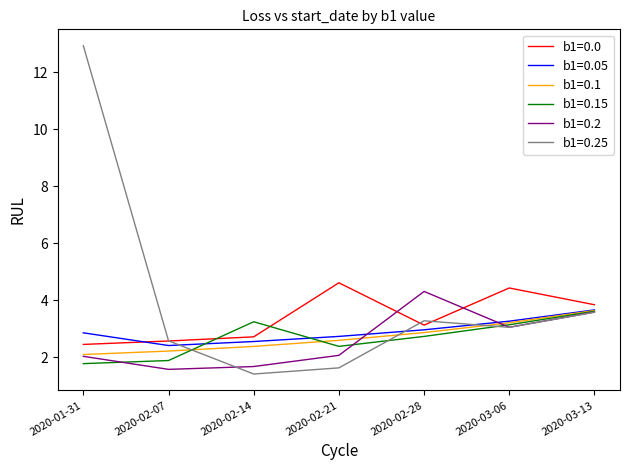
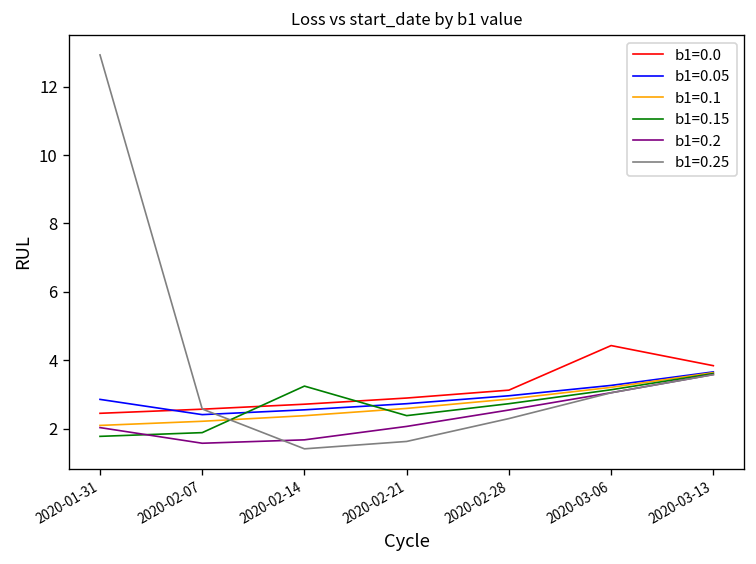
  {
    "b1=0.0": {
      "2020-01-31": 2.5,
      "2020-02-14": 2.7,
-     "2020-02-21": 4.6,
+     "2020-02-21": 2.9,
      "2020-02-28": 3.1,
      "2020-03-06": 4.4,
      "2020-03-13": 3.8
    },
    "b1=0.05": {
      "2020-01-31": 2.9,
      "2020-02-07": 2.4,
      "2020-02-14": 2.6,
      "2020-02-21": 2.7,
      "2020-02-28": 3.0
    },
    "b1=0.1": {
      "2020-02-07": 2.2,
      "2020-02-14": 2.4,
      "2020-02-21": 2.6,
      "2020-02-28": 2.9
    },
    "b1=0.15": {
      "2020-01-31": 1.8,
      "2020-02-07": 1.9,
      "2020-02-14": 3.2,
      "2020-02-21": 2.4,
      "2020-02-28": 2.7
    },
    "b1=0.2": {
      "2020-02-07": 1.6,
      "2020-02-14": 1.7,
      "2020-02-21": 2.1,
-     "2020-02-28": 4.3
+     "2020-02-28": 2.5
    },
    "b1=0.25": {
      "2020-01-31": 12.9,
      "2020-02-14": 1.4,
      "2020-02-21": 1.6,
-     "2020-02-28": 3.3
+     "2020-02-28": 2.3
    }
  }
